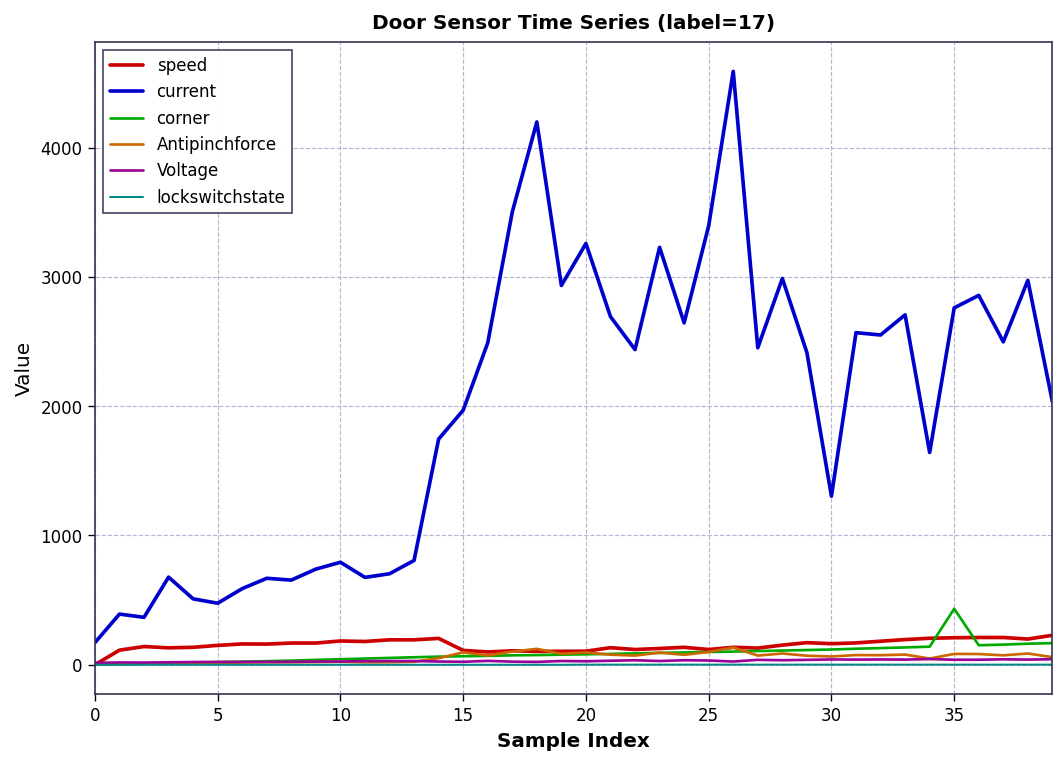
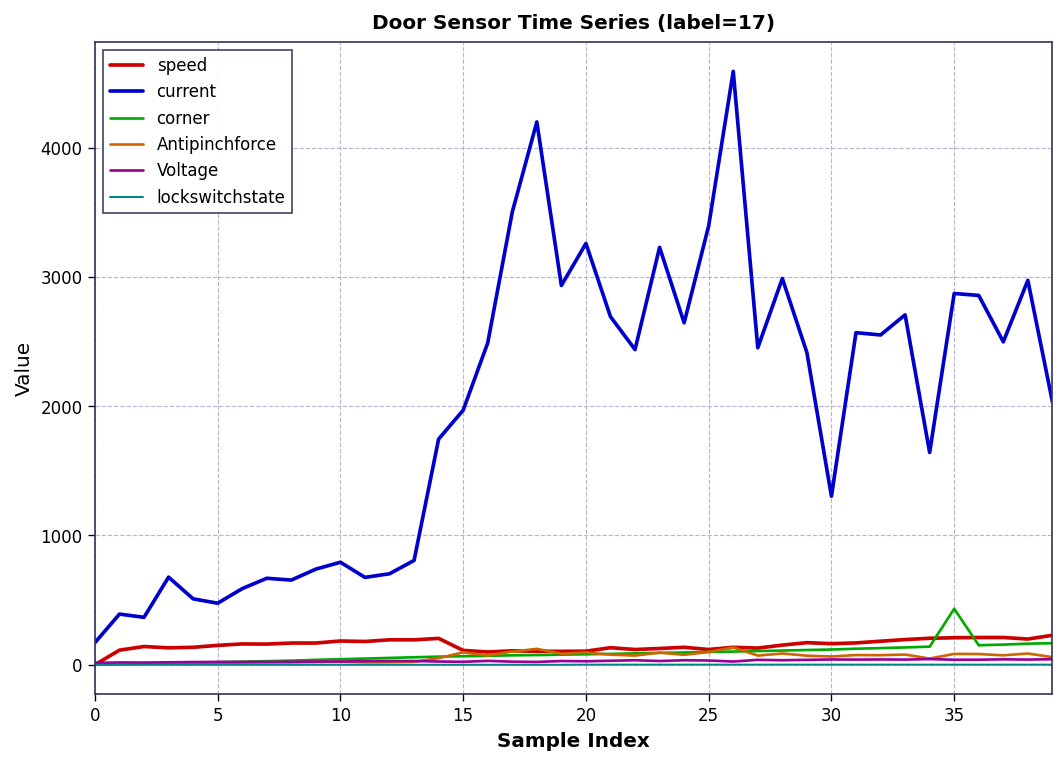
  {
    "speed": {
      "5": 150,
      "10": 180,
      "30": 160,
      "35": 210
    },
    "current": {
      "0": 170,
      "5": 480,
      "10": 790,
      "15": 1970,
      "20": 3260,
      "25": 3400,
      "30": 1300,
-     "35": 2760
+     "35": 2870
    },
    "corner": {
      "15": 70,
      "30": 120,
      "35": 430
    },
    "Antipinchforce": {
      "35": 80
    },
    "Voltage": {
      "20": 30,
      "25": 30,
      "35": 40
    },
    "lockswitchstate": {
      "20": 0,
      "25": 0,
      "30": 0,
      "35": 0
    }
  }
